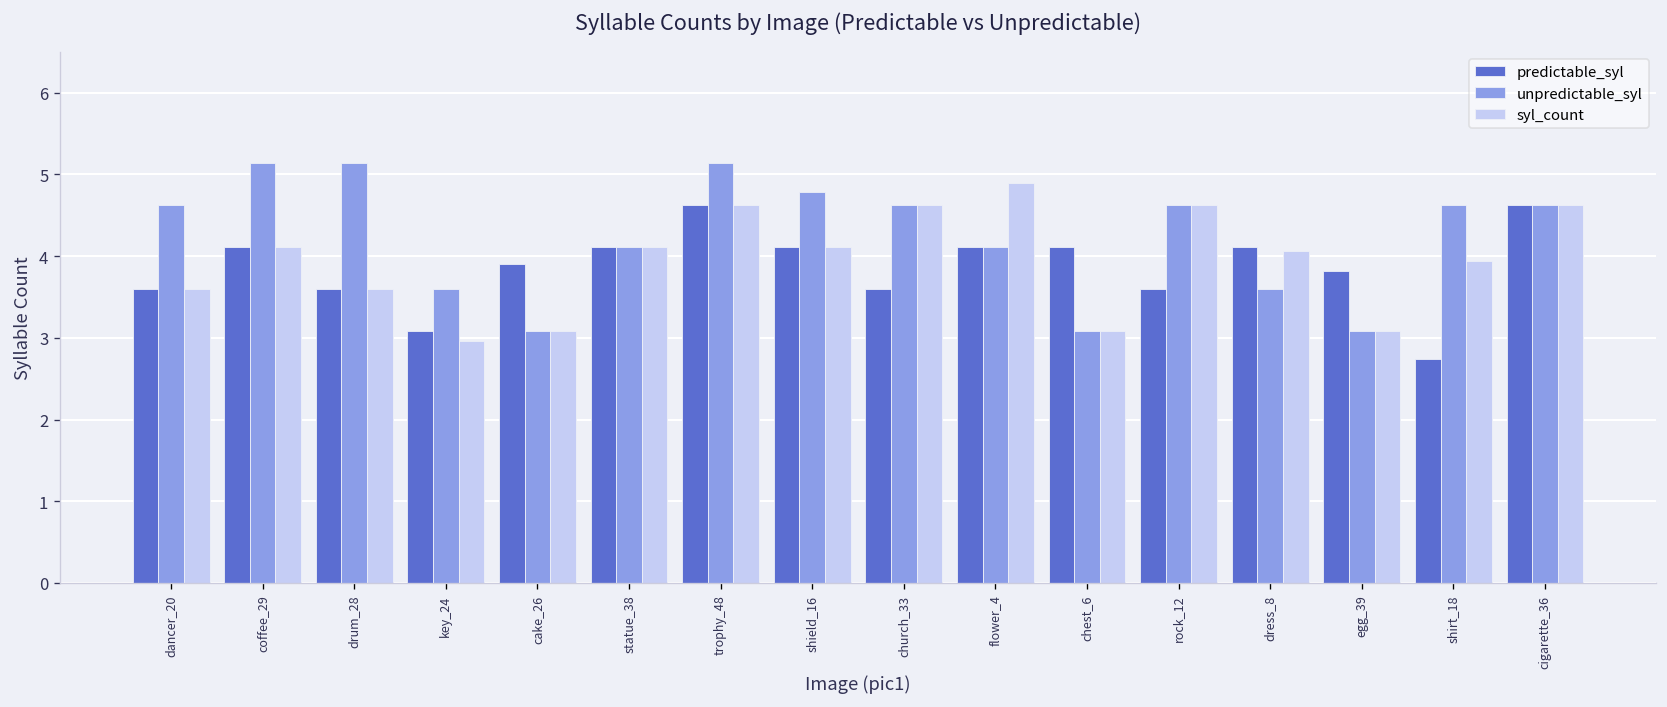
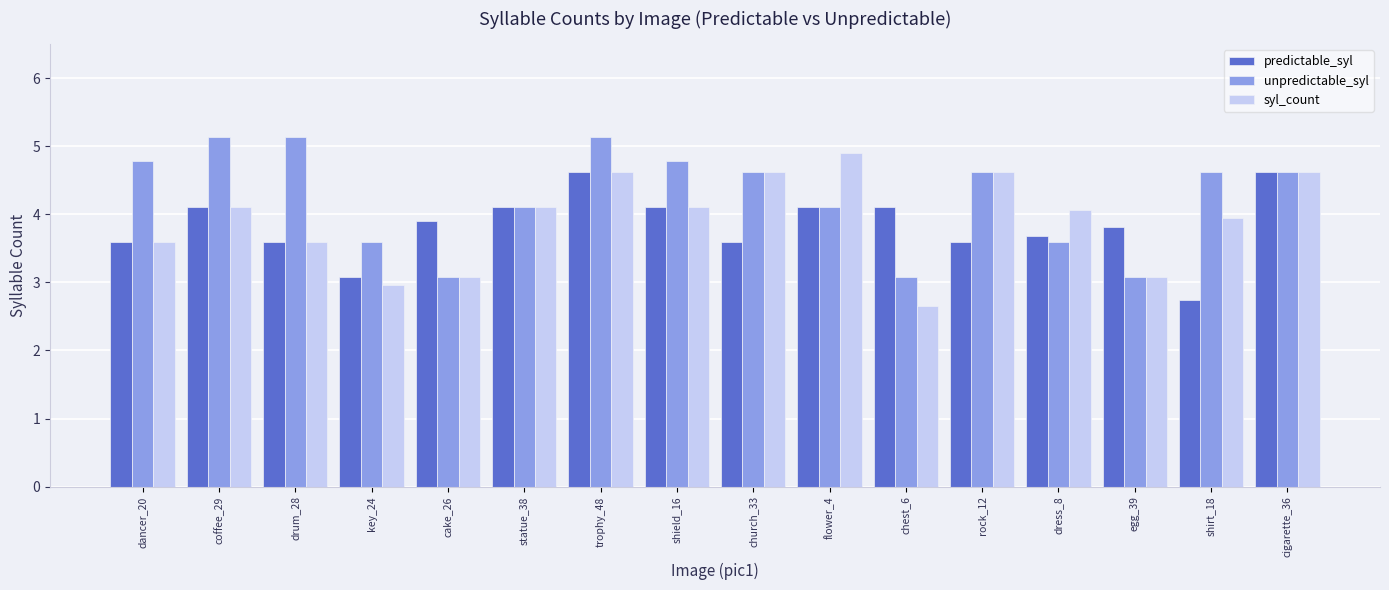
  {
    "predictable_syl": {
      "dancer_20": 3.6,
      "coffee_29": 4.1,
      "drum_28": 3.6,
      "key_24": 3.1,
      "cake_26": 3.9,
      "statue_38": 4.1,
      "trophy_48": 4.6,
      "shield_16": 4.1,
      "church_33": 3.6,
      "flower_4": 4.1,
      "chest_6": 4.1,
      "rock_12": 3.6,
-     "dress_8": 4.1,
+     "dress_8": 3.7,
      "egg_39": 3.8,
      "shirt_18": 2.7,
      "cigarette_36": 4.6
    },
    "unpredictable_syl": {
-     "dancer_20": 4.6,
+     "dancer_20": 4.8,
      "coffee_29": 5.1,
      "drum_28": 5.1,
      "key_24": 3.6,
      "cake_26": 3.1,
      "statue_38": 4.1,
      "trophy_48": 5.1,
      "shield_16": 4.8,
      "church_33": 4.6,
      "flower_4": 4.1,
      "chest_6": 3.1,
      "rock_12": 4.6,
      "dress_8": 3.6,
      "egg_39": 3.1,
      "shirt_18": 4.6,
      "cigarette_36": 4.6
    },
    "syl_count": {
      "dancer_20": 3.6,
      "coffee_29": 4.1,
      "drum_28": 3.6,
      "key_24": 3.0,
      "cake_26": 3.1,
      "statue_38": 4.1,
      "trophy_48": 4.6,
      "shield_16": 4.1,
      "church_33": 4.6,
      "flower_4": 4.9,
-     "chest_6": 3.1,
+     "chest_6": 2.7,
      "rock_12": 4.6,
      "dress_8": 4.1,
      "egg_39": 3.1,
      "shirt_18": 3.9,
      "cigarette_36": 4.6
    }
  }
